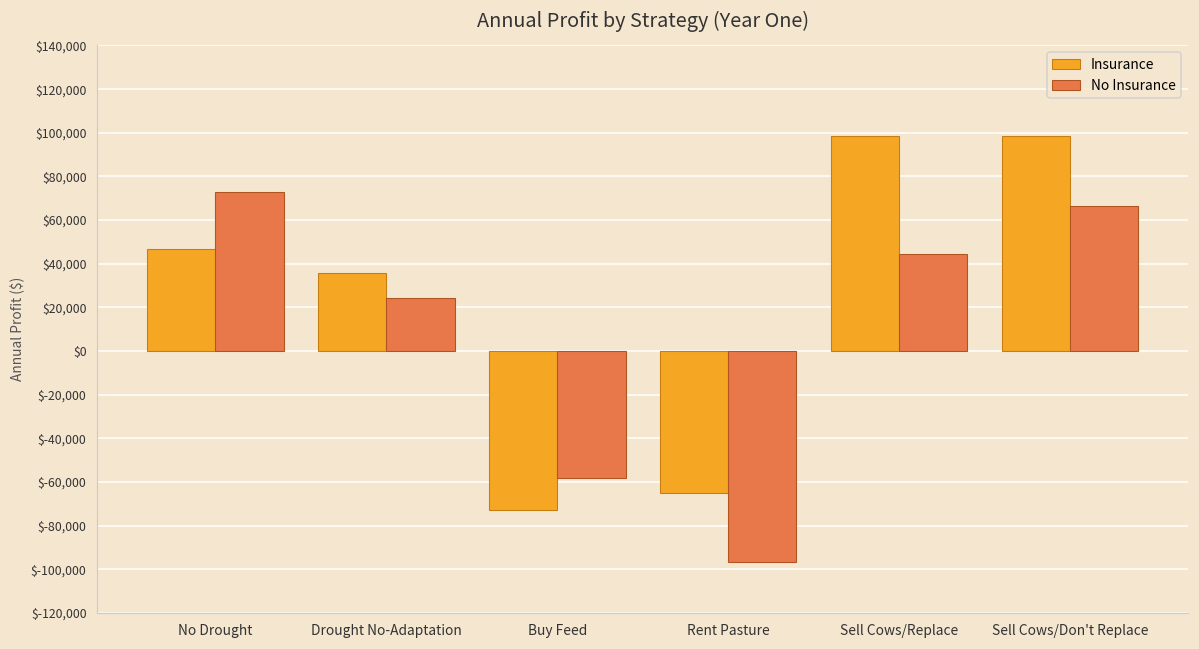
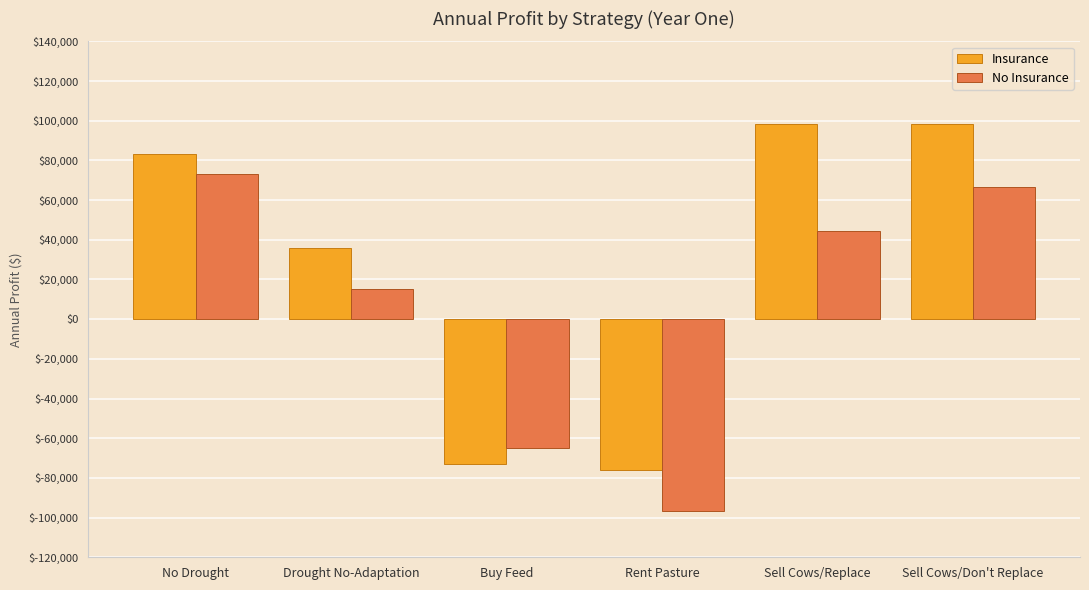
  {
    "Insurance": {
-     "No Drought": "$47,000",
+     "No Drought": "$83,000",
      "Drought No-Adaptation": "$36,000",
      "Buy Feed": "$-73,000",
-     "Rent Pasture": "$-65,000",
+     "Rent Pasture": "$-76,000",
      "Sell Cows/Replace": "$98,000",
      "Sell Cows/Don't Replace": "$98,000"
    },
    "No Insurance": {
      "No Drought": "$73,000",
-     "Drought No-Adaptation": "$24,000",
-     "Buy Feed": "$-58,000",
+     "Drought No-Adaptation": "$15,000",
+     "Buy Feed": "$-65,000",
      "Rent Pasture": "$-97,000",
      "Sell Cows/Replace": "$45,000",
      "Sell Cows/Don't Replace": "$67,000"
    }
  }
